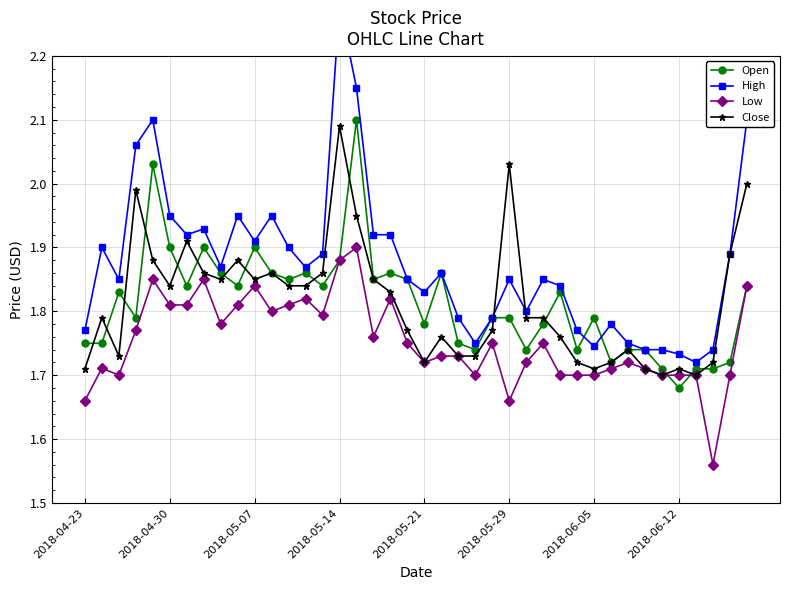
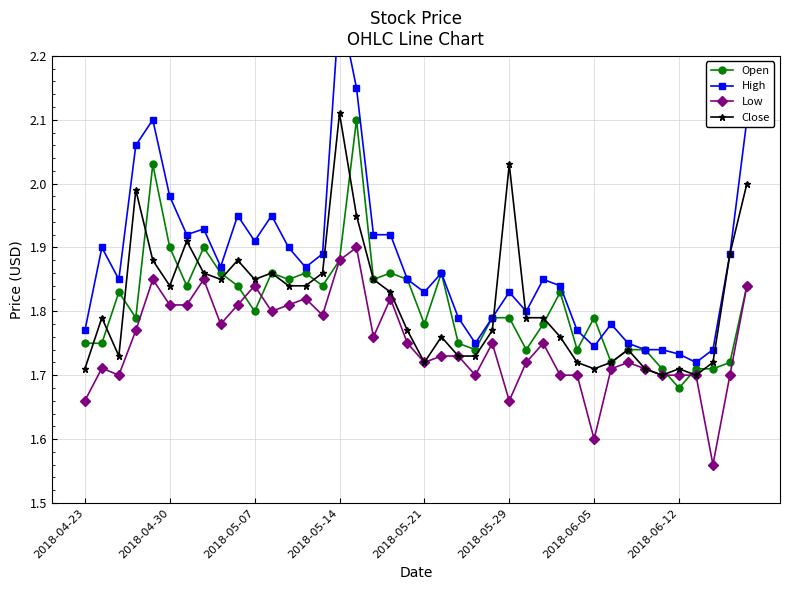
  {
    "Open": {
      "2018-04-23": 1.75,
      "2018-04-30": 1.9,
-     "2018-05-07": 1.9,
+     "2018-05-07": 1.8,
      "2018-05-21": 1.78,
      "2018-05-29": 1.79,
      "2018-06-05": 1.79,
      "2018-06-12": 1.68
    },
    "High": {
      "2018-04-23": 1.77,
-     "2018-04-30": 1.95,
+     "2018-04-30": 1.98,
      "2018-05-07": 1.91,
      "2018-05-21": 1.83,
-     "2018-05-29": 1.85,
+     "2018-05-29": 1.83,
      "2018-06-05": 1.75,
      "2018-06-12": 1.73
    },
    "Low": {
      "2018-04-23": 1.66,
      "2018-04-30": 1.81,
      "2018-05-07": 1.84,
      "2018-05-29": 1.66,
-     "2018-06-05": 1.7,
+     "2018-06-05": 1.6,
      "2018-06-12": 1.7
    },
    "Close": {
      "2018-04-23": 1.71,
      "2018-04-30": 1.84,
      "2018-05-07": 1.85,
-     "2018-05-14": 2.09,
+     "2018-05-14": 2.11,
      "2018-05-29": 2.03,
      "2018-06-05": 1.71,
      "2018-06-12": 1.71
    }
  }
